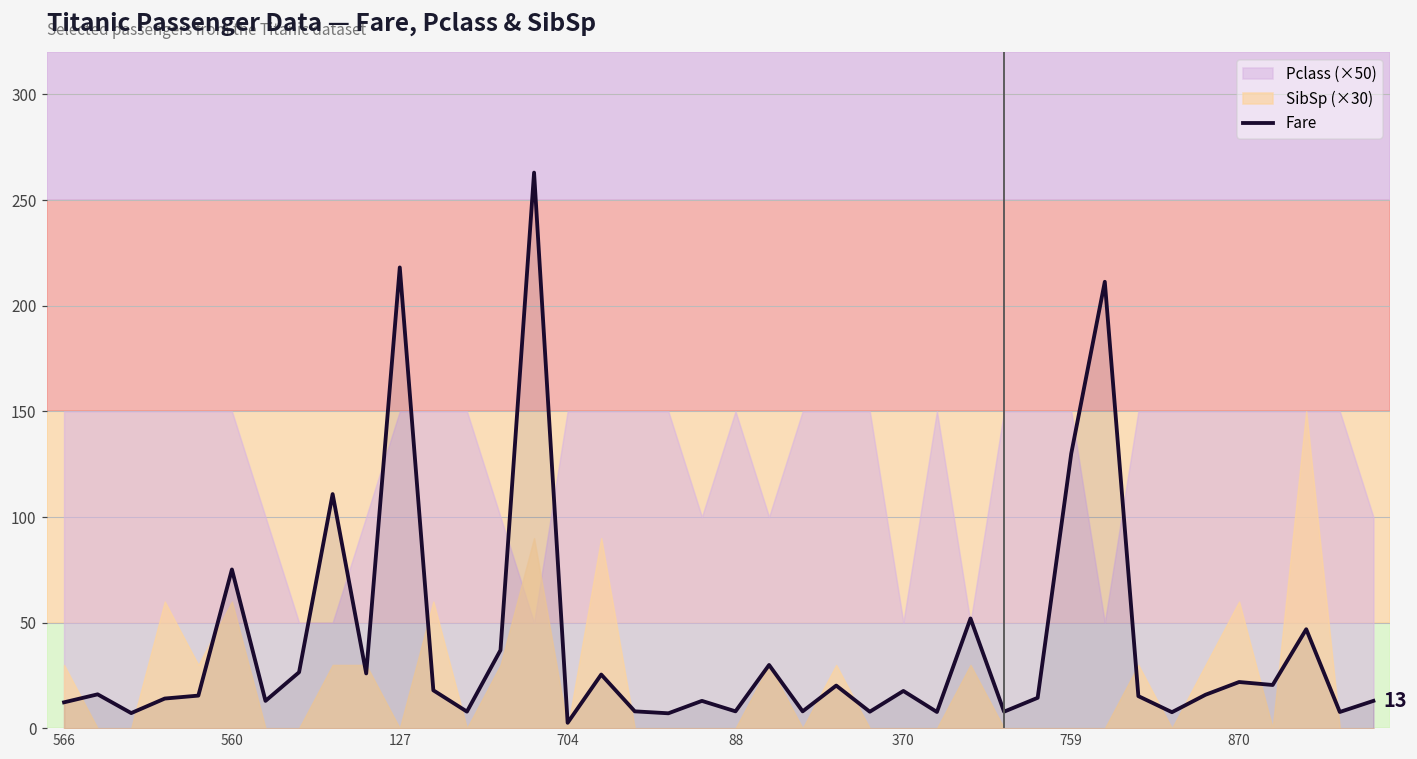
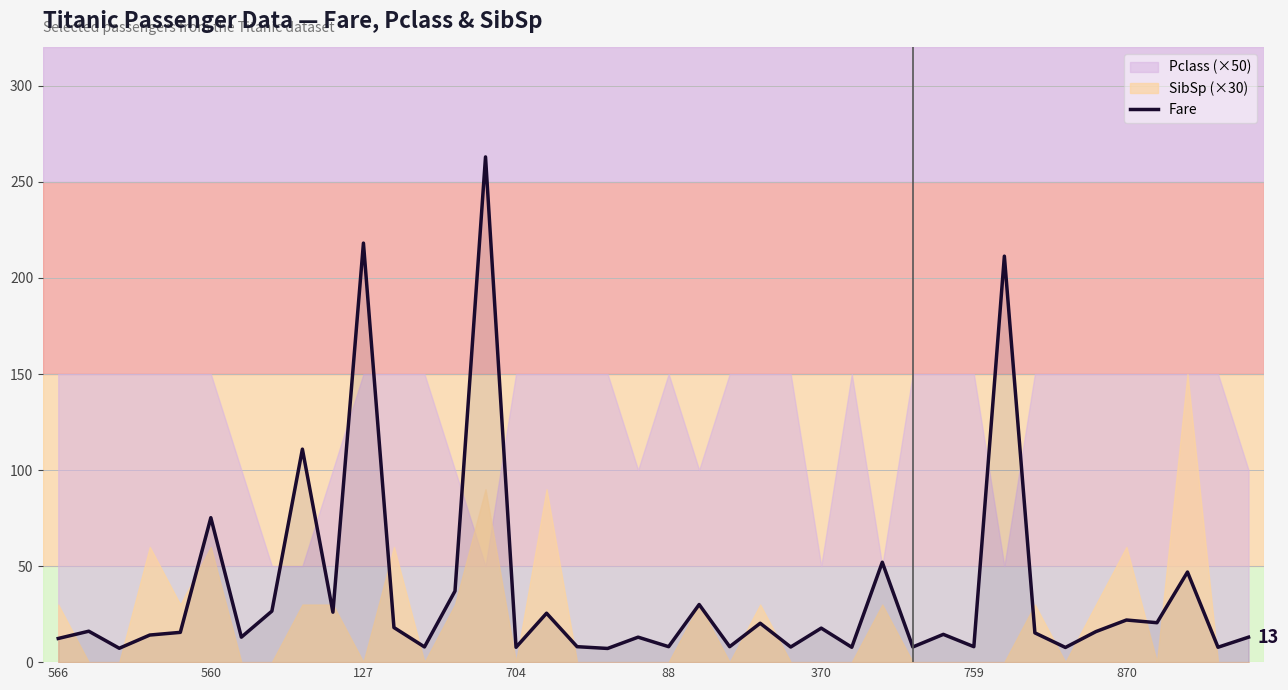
  {
    "Fare": {
      "566": 12,
      "560": 75,
      "127": 218,
-     "704": 3,
+     "704": 8,
      "88": 8,
      "370": 18,
-     "759": 130,
+     "759": 8,
      "870": 22
    },
    "Pclass (×50)": {
      "566": 150,
      "560": 150,
      "127": 150,
      "704": 150,
      "88": 150,
      "370": 50,
      "759": 150,
      "870": 150
    },
    "SibSp (×30)": {
      "566": 30,
      "560": 60,
      "127": 0,
      "704": 0,
      "88": 0,
      "370": 0,
      "759": 0,
      "870": 60
    }
  }
